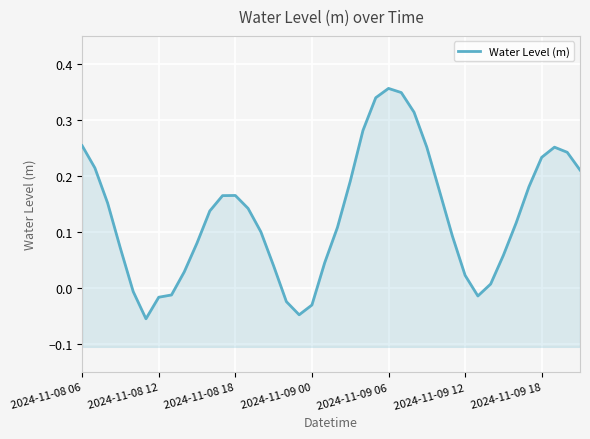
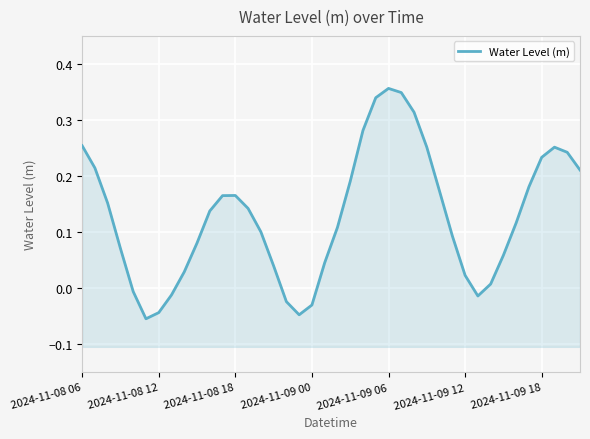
  {
    "2024-11-08 06": 0.25,
-   "2024-11-08 12": -0.02,
+   "2024-11-08 12": -0.04,
    "2024-11-08 18": 0.17,
    "2024-11-09 00": -0.03,
    "2024-11-09 06": 0.36,
    "2024-11-09 12": 0.02,
    "2024-11-09 18": 0.23
  }
